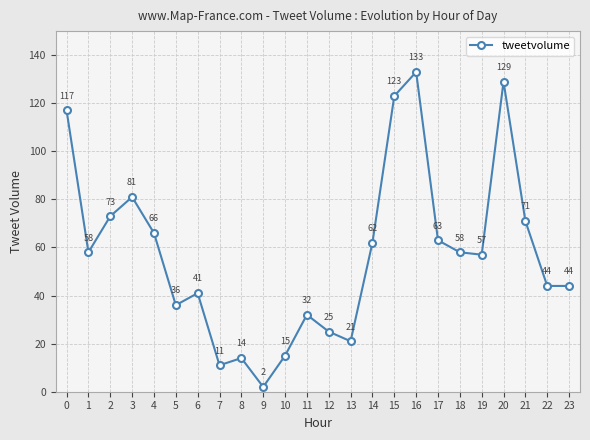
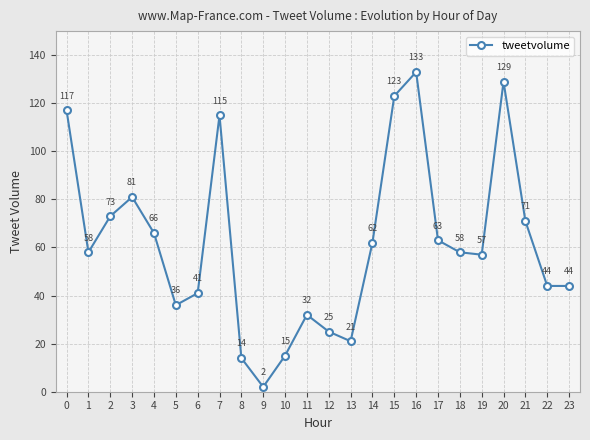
  {
    "0": 117,
    "1": 58,
    "2": 73,
    "3": 81,
    "4": 66,
    "5": 36,
    "6": 41,
-   "7": 11,
+   "7": 115,
    "8": 14,
    "9": 2,
    "10": 15,
    "11": 32,
    "12": 25,
    "13": 21,
    "14": 62,
    "15": 123,
    "16": 133,
    "17": 63,
    "18": 58,
    "19": 57,
    "20": 129,
    "21": 71,
    "22": 44,
    "23": 44
  }
